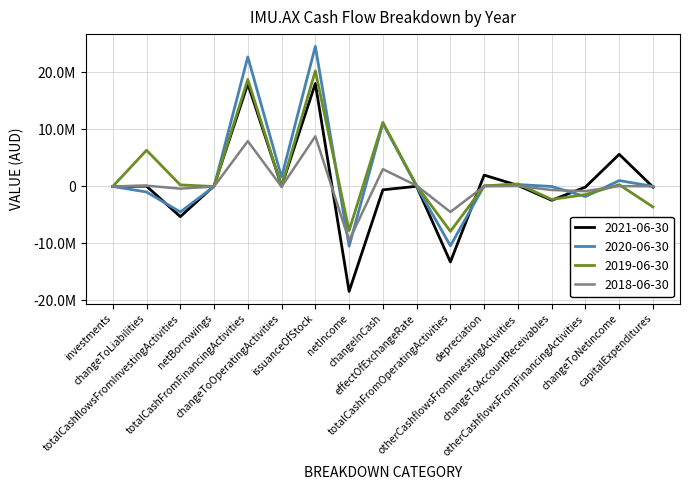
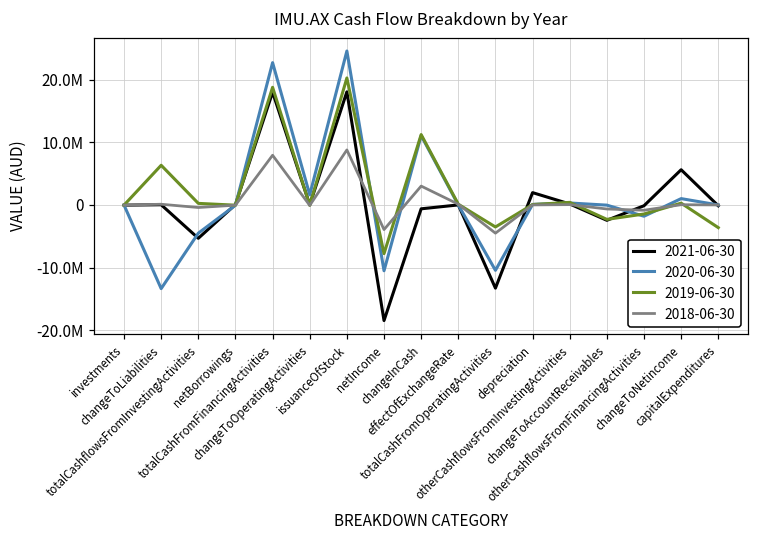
  {
    "2021-06-30": {
      "totalCashflowsFromInvestingActivities": -5000000,
      "totalCashFromFinancingActivities": 18000000,
      "issuanceOfStock": 18000000,
      "netIncome": -18000000,
      "changeInCash": -1000000,
      "totalCashFromOperatingActivities": -13000000,
      "depreciation": 2000000,
      "otherCashflowsFromFinancingActivities": 0,
      "changeToNetincome": 6000000
    },
    "2020-06-30": {
-     "changeToLiabilities": -1000000,
+     "changeToLiabilities": -13000000,
      "totalCashflowsFromInvestingActivities": -5000000,
      "totalCashFromFinancingActivities": 23000000,
      "changeToOperatingActivities": 2000000,
      "issuanceOfStock": 25000000,
      "netIncome": -11000000,
      "totalCashFromOperatingActivities": -10000000,
      "changeToAccountReceivables": 0,
      "changeToNetincome": 1000000
    },
    "2019-06-30": {
      "changeToLiabilities": 6000000,
      "totalCashflowsFromInvestingActivities": 0,
      "totalCashFromFinancingActivities": 19000000,
      "issuanceOfStock": 20000000,
      "netIncome": -8000000,
-     "totalCashFromOperatingActivities": -8000000,
+     "totalCashFromOperatingActivities": -4000000,
      "capitalExpenditures": -4000000
    },
    "2018-06-30": {
      "totalCashflowsFromInvestingActivities": 0,
      "totalCashFromFinancingActivities": 8000000,
      "issuanceOfStock": 9000000,
-     "netIncome": -10000000,
+     "netIncome": -4000000,
      "changeInCash": 3000000,
      "totalCashFromOperatingActivities": -5000000,
      "changeToAccountReceivables": -1000000,
      "otherCashflowsFromFinancingActivities": -1000000
    }
  }
